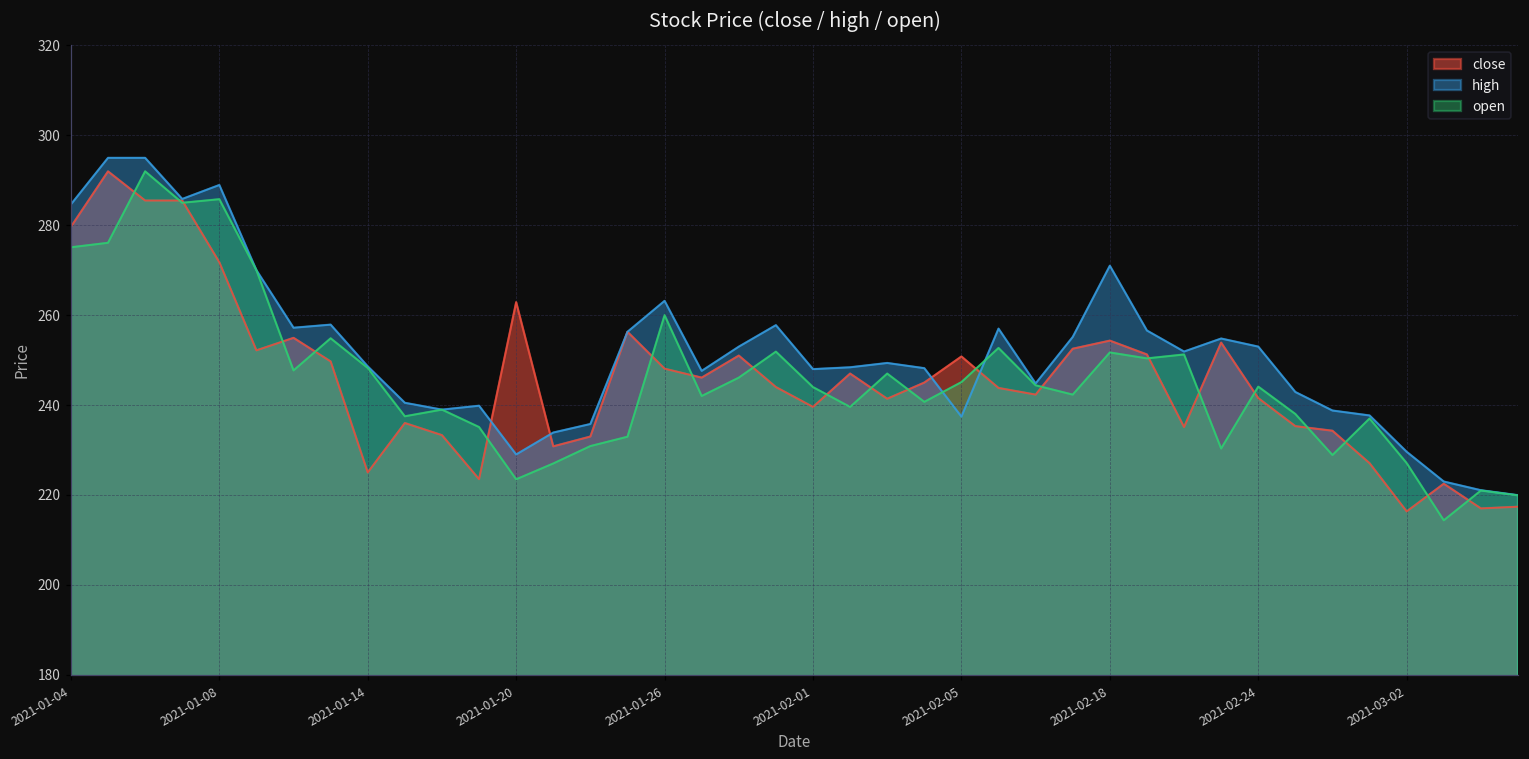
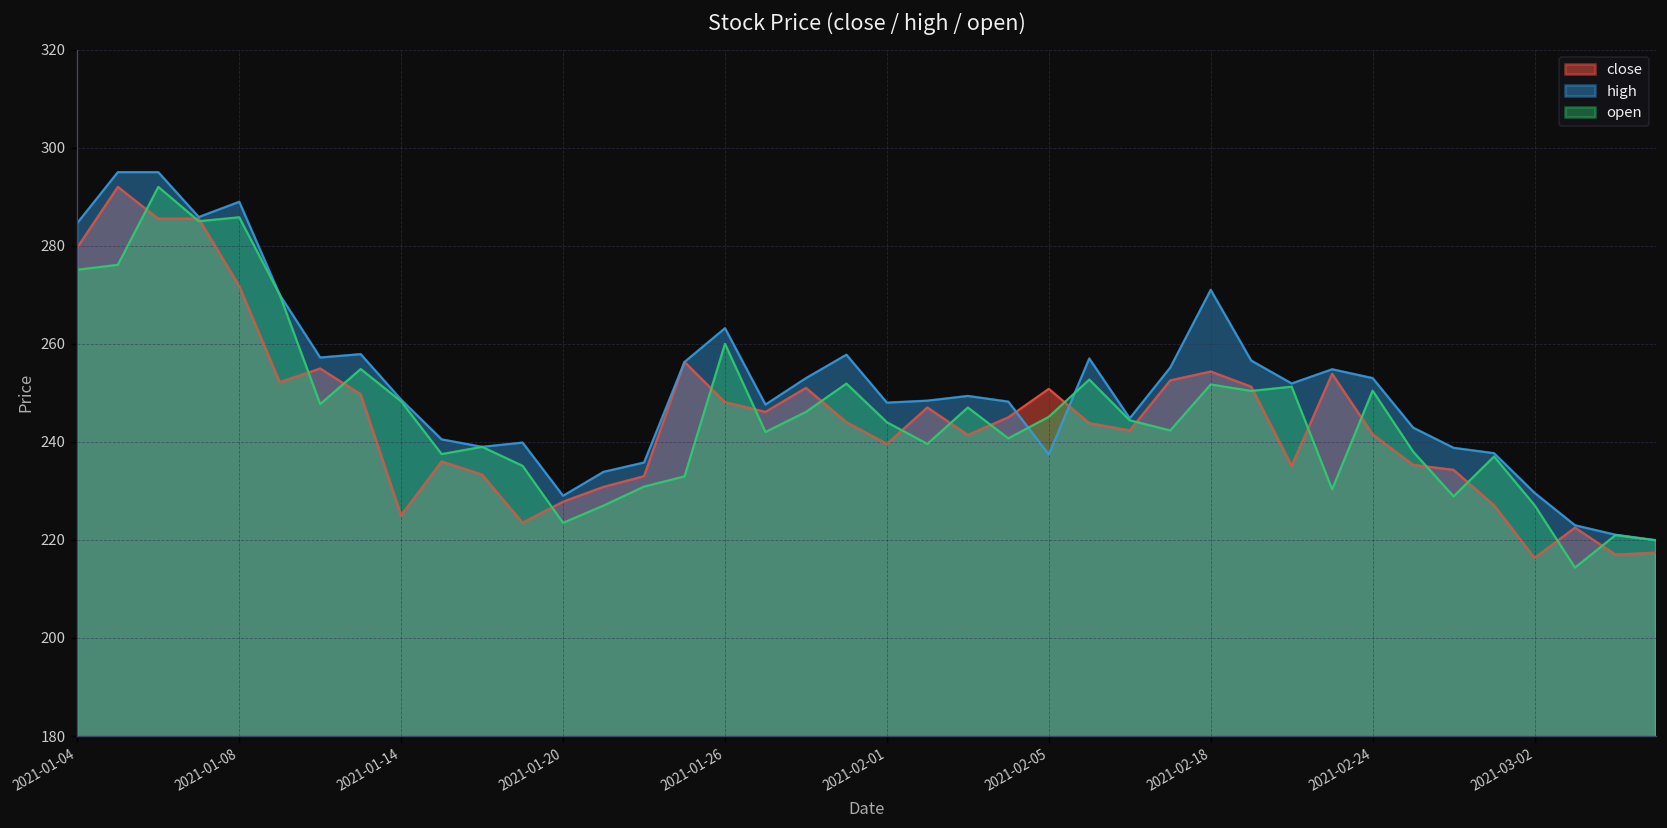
  {
    "close": {
      "2021-01-04": 280,
      "2021-01-08": 272,
      "2021-01-14": 225,
-     "2021-01-20": 263,
+     "2021-01-20": 228,
      "2021-01-26": 248,
      "2021-02-01": 240,
      "2021-02-05": 251,
      "2021-02-18": 254,
      "2021-02-24": 242,
      "2021-03-02": 216
    },
    "high": {
      "2021-01-04": 285,
      "2021-01-08": 289,
      "2021-01-20": 229,
      "2021-01-26": 263,
      "2021-02-01": 248,
      "2021-02-05": 237,
      "2021-02-18": 271,
      "2021-02-24": 253,
      "2021-03-02": 230
    },
    "open": {
      "2021-01-04": 275,
      "2021-01-08": 286,
      "2021-01-20": 223,
      "2021-01-26": 260,
      "2021-02-01": 244,
      "2021-02-05": 245,
      "2021-02-18": 252,
-     "2021-02-24": 244,
+     "2021-02-24": 250,
      "2021-03-02": 227
    }
  }
